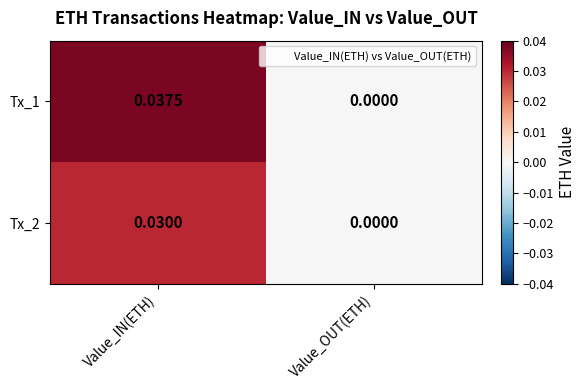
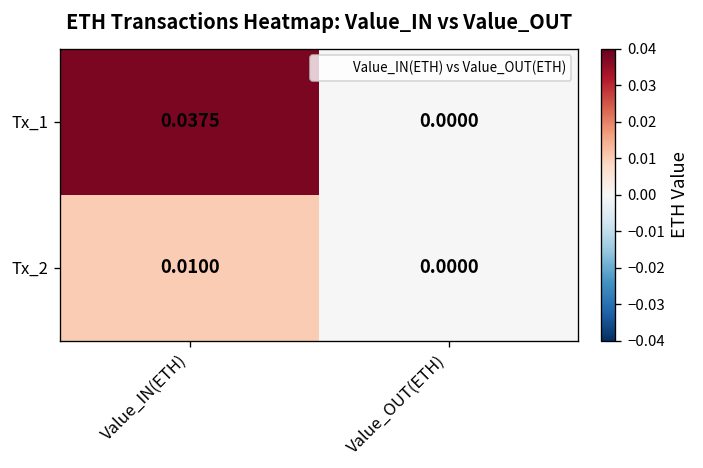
  {
    "Tx_1": {
      "Value_IN(ETH)": 0.0375,
      "Value_OUT(ETH)": 0.0000
    },
    "Tx_2": {
-     "Value_IN(ETH)": 0.0300,
+     "Value_IN(ETH)": 0.0100,
      "Value_OUT(ETH)": 0.0000
    }
  }
